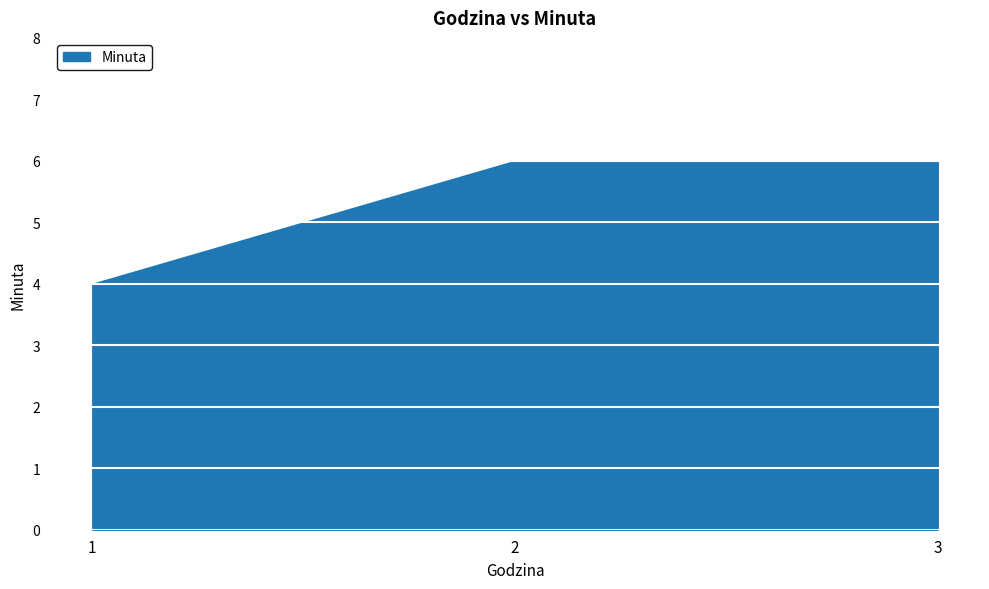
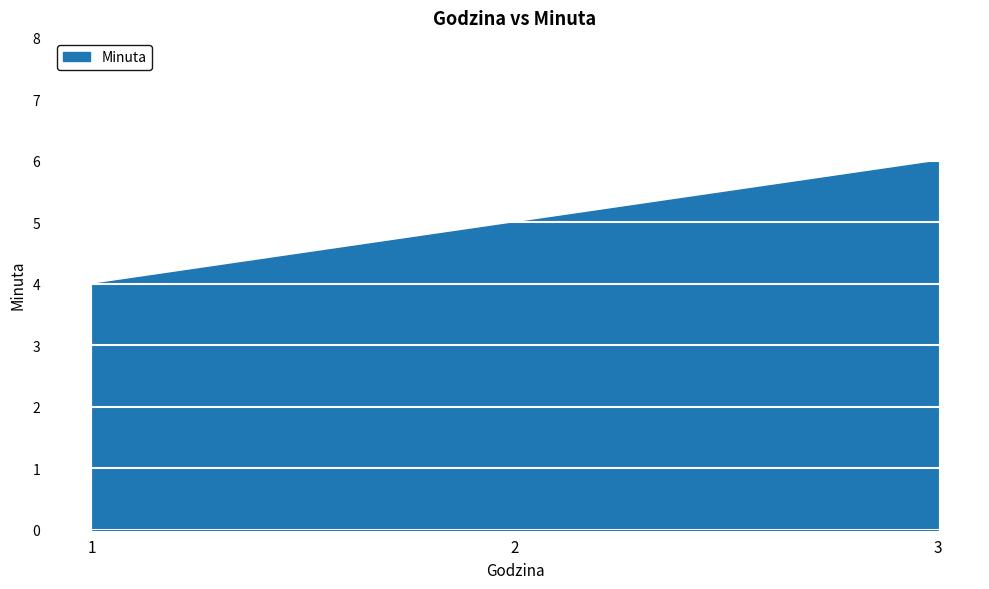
  {
    "1": 4,
-   "2": 6,
+   "2": 5,
    "3": 6
  }
